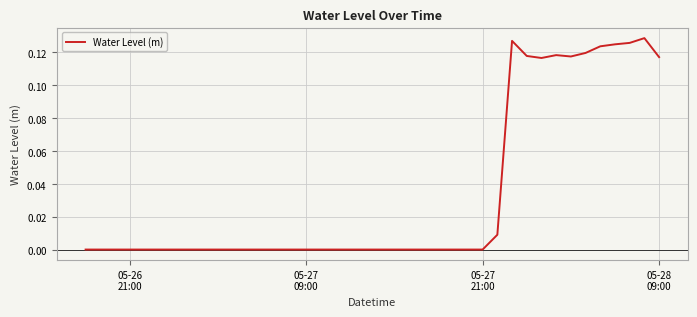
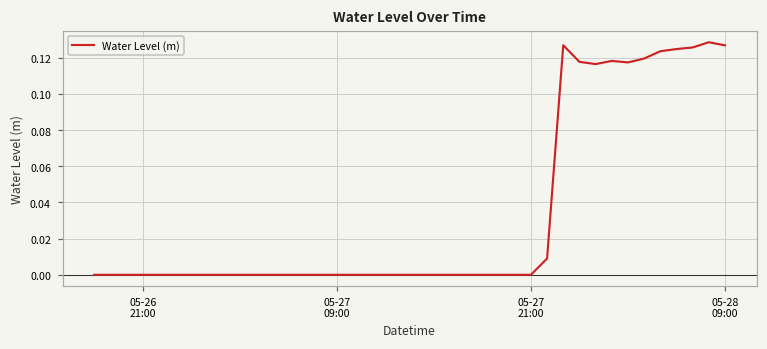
  {
    "05-26 21:00": 0.000,
    "05-27 09:00": 0.000,
    "05-27 21:00": 0.000,
-   "05-28 09:00": 0.117
+   "05-28 09:00": 0.127
  }
